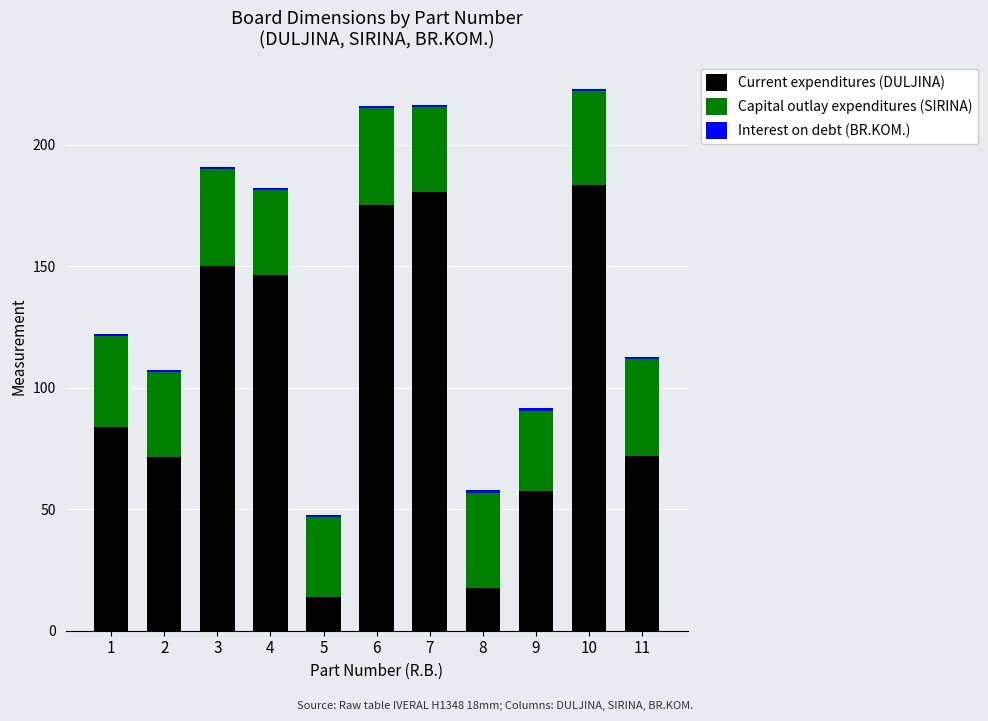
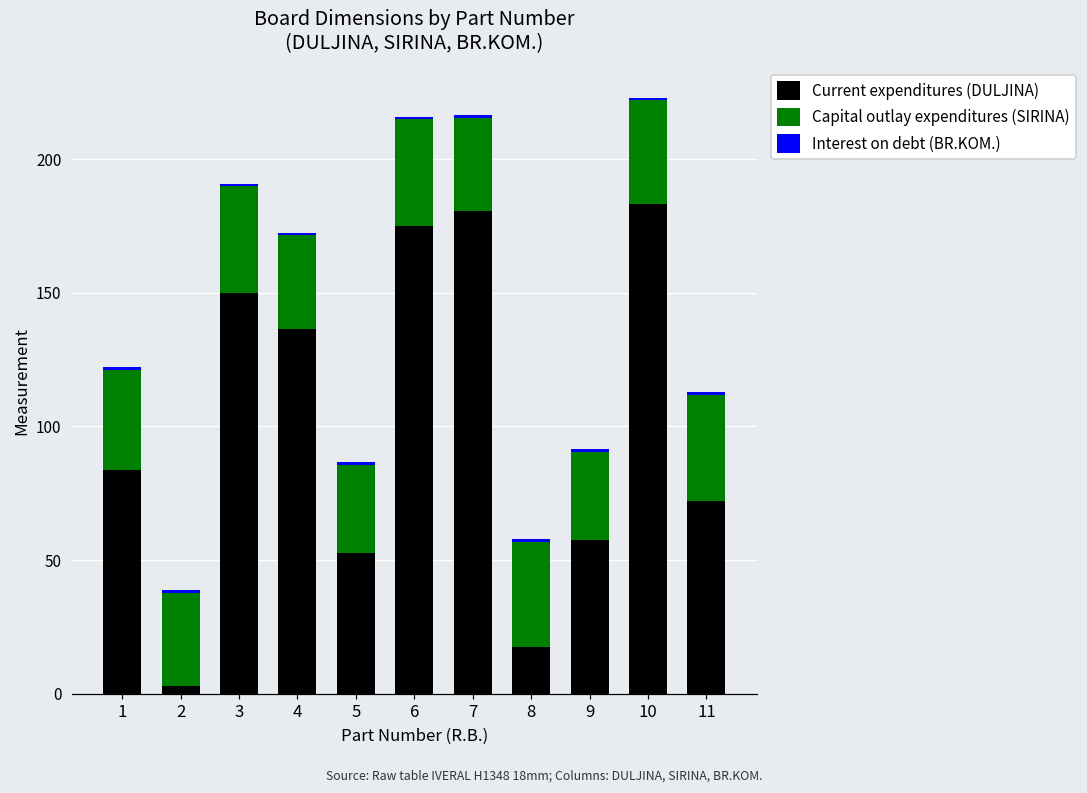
  {
    "Current expenditures (DULJINA)": {
      "1": 84,
-     "2": 71,
+     "2": 3,
      "3": 150,
-     "4": 146,
-     "5": 14,
+     "4": 137,
+     "5": 53,
      "6": 175,
      "7": 181,
      "8": 18,
      "9": 58,
      "10": 183,
      "11": 72
    },
    "Capital outlay expenditures (SIRINA)": {
      "1": 37,
      "2": 35,
      "3": 40,
      "4": 35,
      "5": 33,
      "6": 40,
      "7": 35,
      "8": 39,
      "9": 33,
      "10": 39,
      "11": 40
    }
  }
